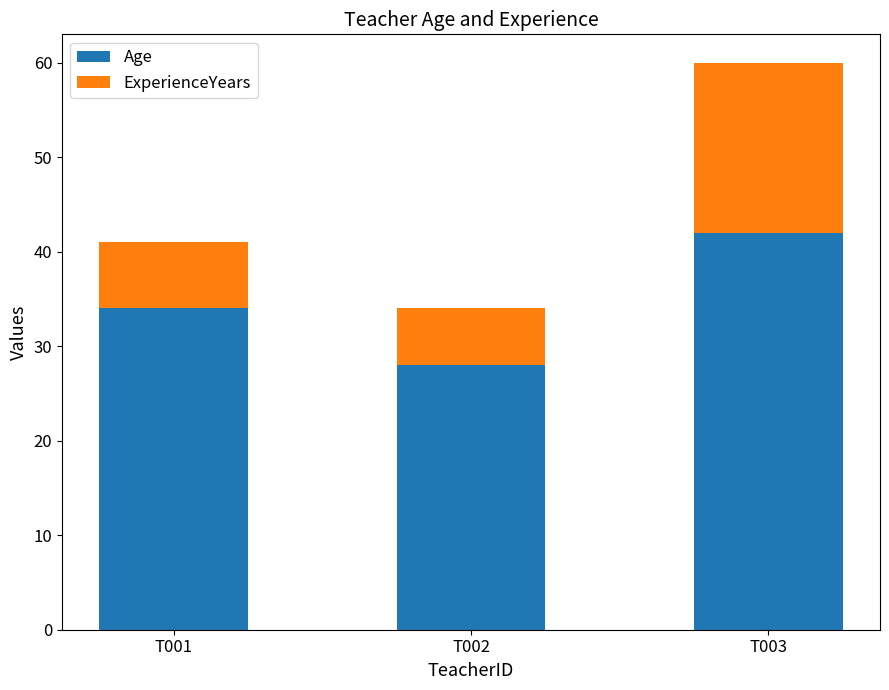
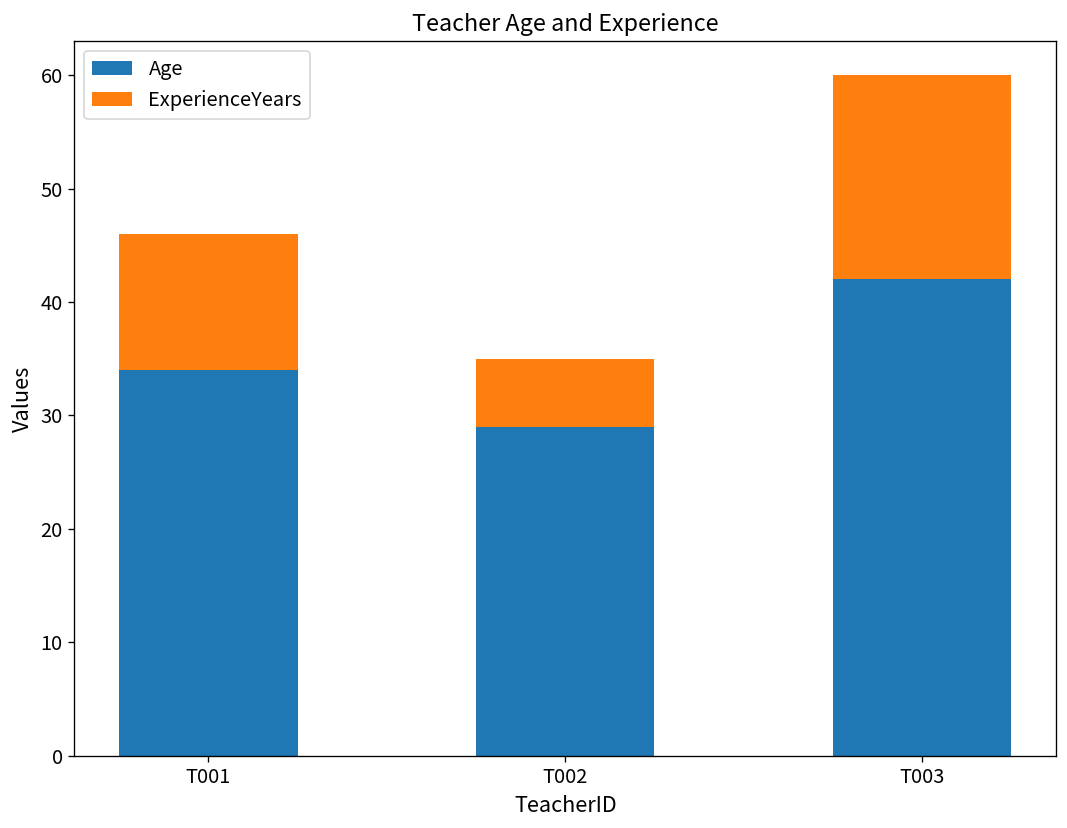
  {
    "Age": {
      "T001": 34,
-     "T002": 28,
+     "T002": 29,
      "T003": 42
    },
    "ExperienceYears": {
-     "T001": 7,
+     "T001": 12,
      "T002": 6,
      "T003": 18
    }
  }
